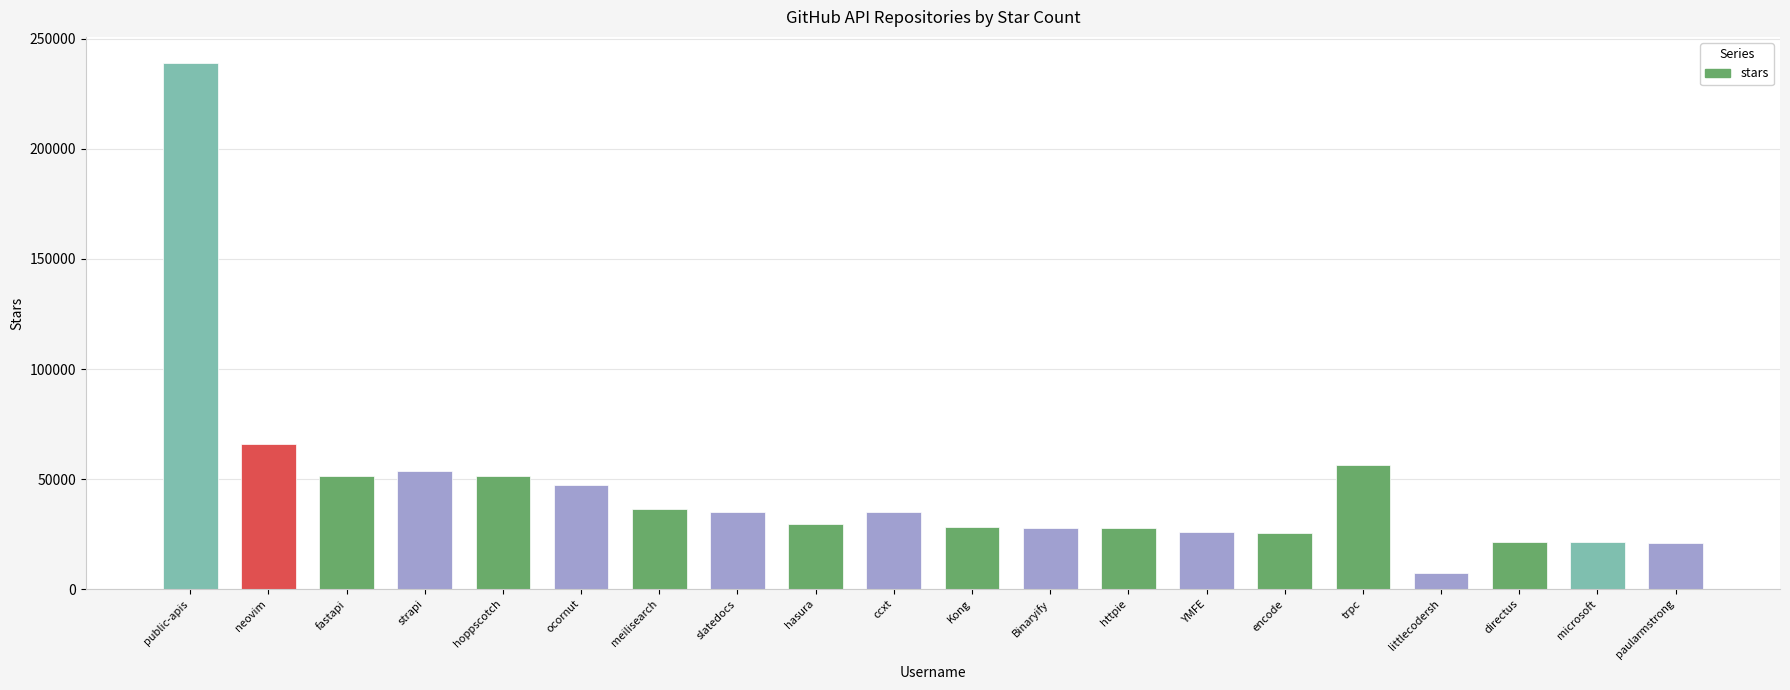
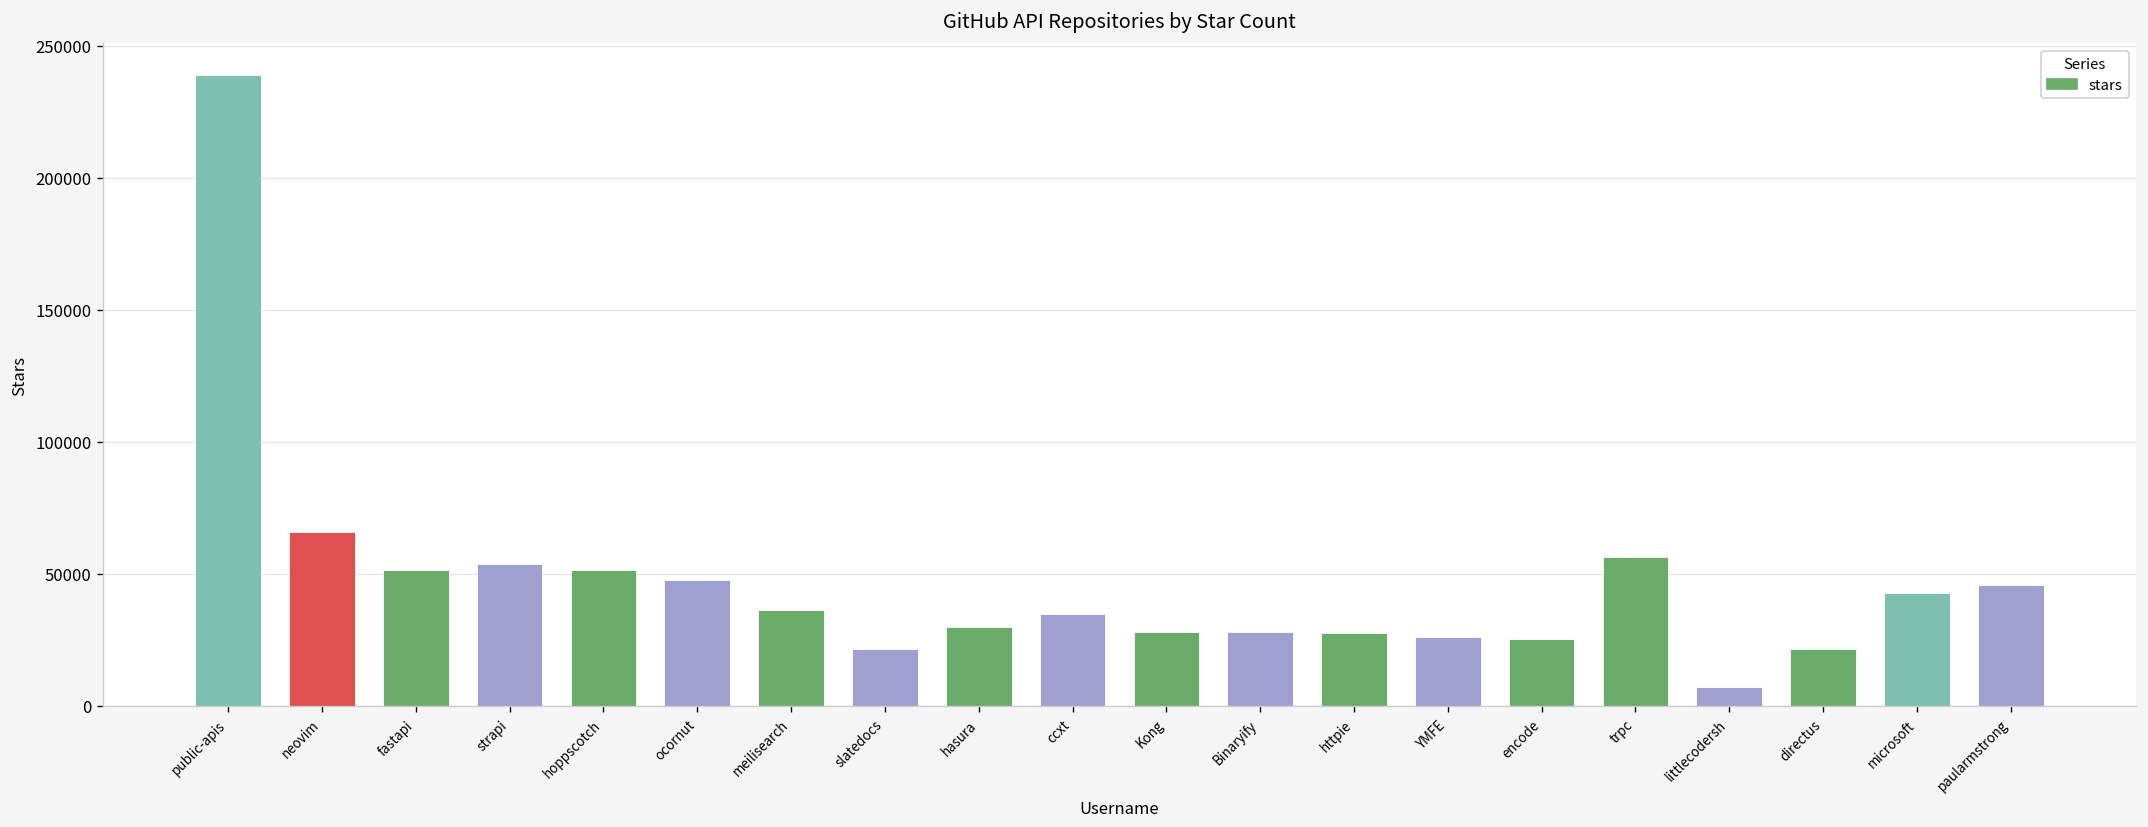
  {
    "public-apis": 239000,
    "neovim": 66000,
    "fastapi": 51000,
    "strapi": 54000,
    "hoppscotch": 51000,
    "ocornut": 48000,
    "meilisearch": 36000,
-   "slatedocs": 35000,
+   "slatedocs": 22000,
    "hasura": 30000,
    "ccxt": 35000,
    "Kong": 28000,
    "Binaryify": 28000,
    "httpie": 28000,
    "YMFE": 26000,
    "encode": 26000,
    "trpc": 56000,
    "littlecodersh": 7000,
    "directus": 22000,
-   "microsoft": 21000,
-   "paularmstrong": 21000
+   "microsoft": 43000,
+   "paularmstrong": 46000
  }
